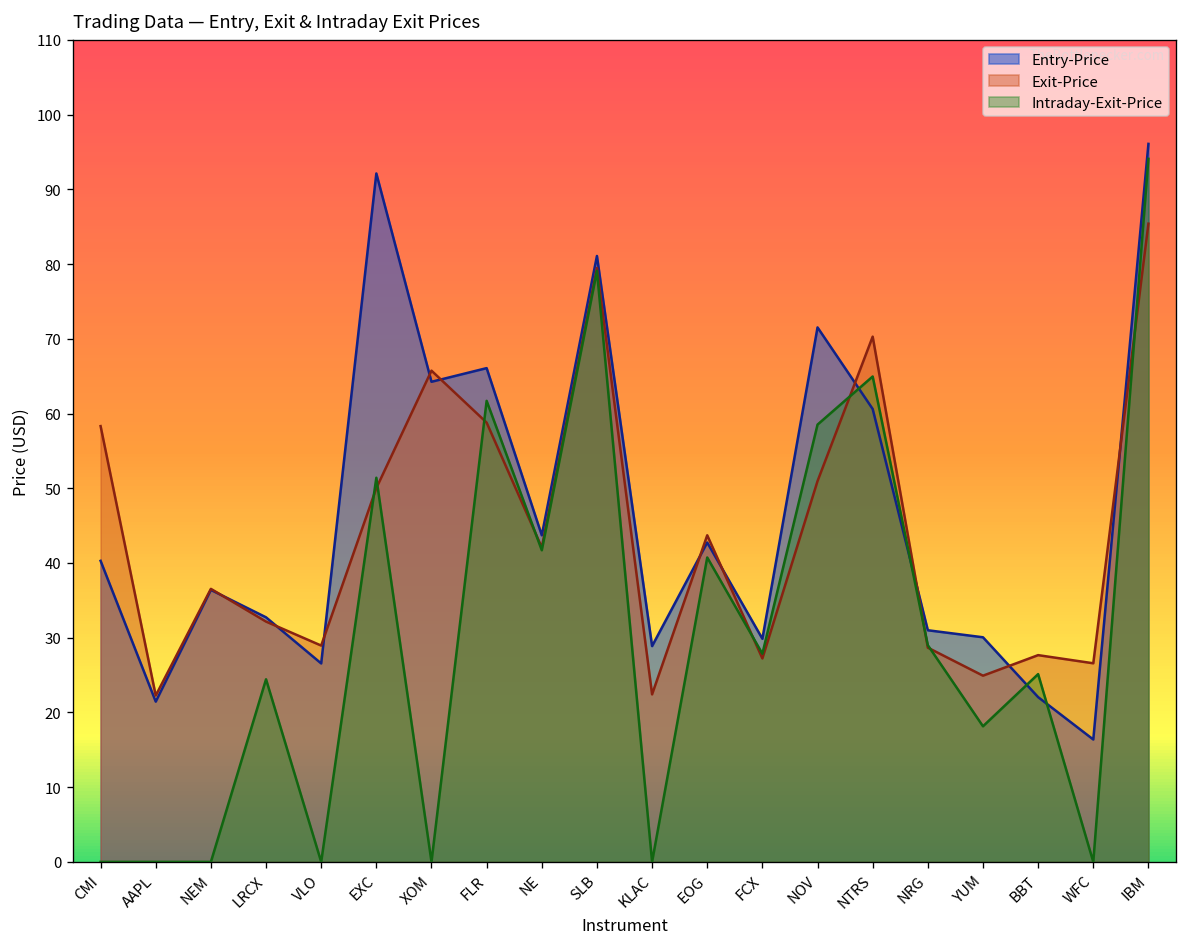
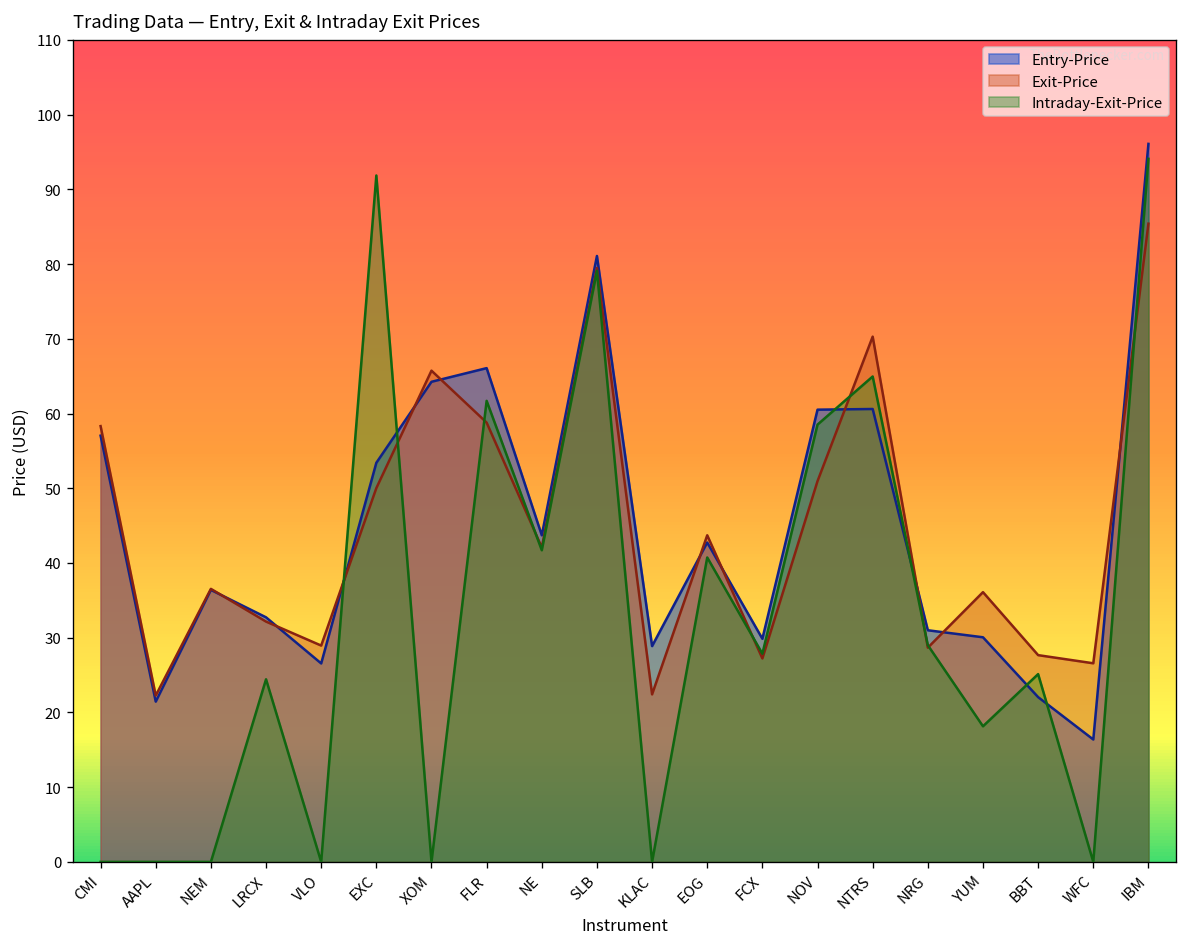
  {
    "Entry-Price": {
-     "CMI": 40,
+     "CMI": 57,
      "AAPL": 21,
      "LRCX": 33,
      "VLO": 27,
-     "EXC": 92,
+     "EXC": 53,
      "XOM": 64,
      "FLR": 66,
      "NE": 44,
      "SLB": 81,
      "KLAC": 29,
      "EOG": 43,
      "FCX": 30,
-     "NOV": 72,
+     "NOV": 61,
      "NTRS": 61,
      "NRG": 31,
      "YUM": 30,
      "BBT": 22,
      "WFC": 16,
      "IBM": 96
    },
    "Exit-Price": {
      "CMI": 58,
      "AAPL": 22,
      "LRCX": 32,
      "VLO": 29,
      "EXC": 50,
      "XOM": 66,
      "FLR": 59,
      "KLAC": 22,
      "EOG": 44,
      "FCX": 27,
      "NOV": 51,
      "NTRS": 70,
-     "YUM": 25,
+     "YUM": 36,
      "BBT": 28,
      "WFC": 27,
      "IBM": 85
    },
    "Intraday-Exit-Price": {
      "CMI": 0,
      "AAPL": 0,
      "NEM": 0,
      "LRCX": 24,
      "VLO": 0,
-     "EXC": 51,
+     "EXC": 92,
      "XOM": 0,
      "FLR": 62,
      "KLAC": 0,
      "EOG": 41,
      "FCX": 28,
      "NOV": 59,
      "NTRS": 65,
      "YUM": 18,
      "BBT": 25,
      "WFC": 0,
      "IBM": 94
    }
  }
